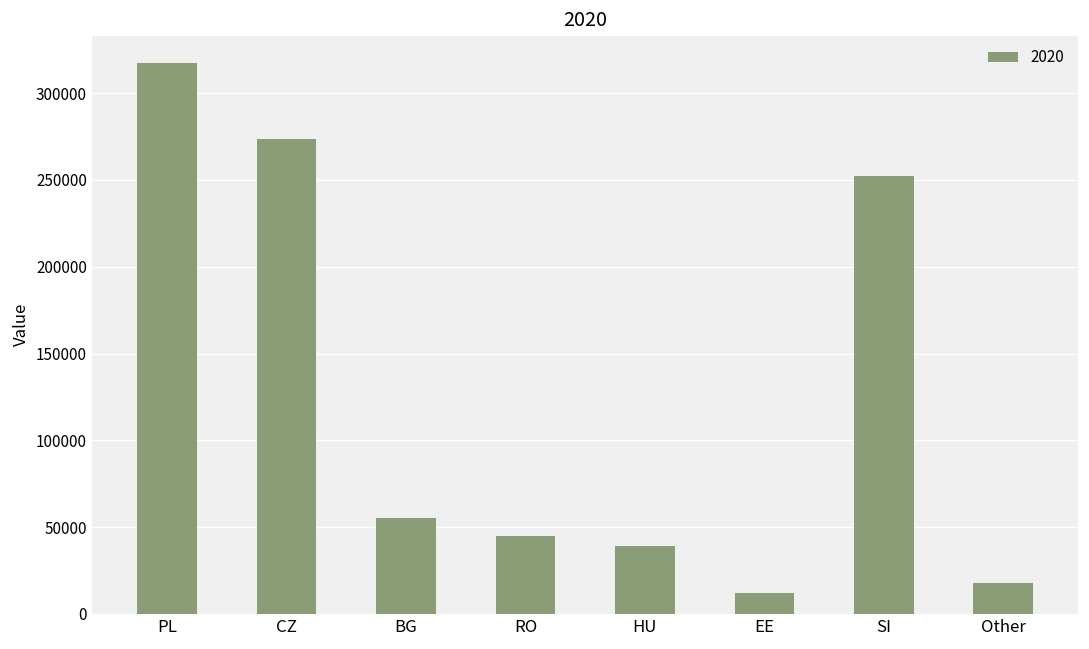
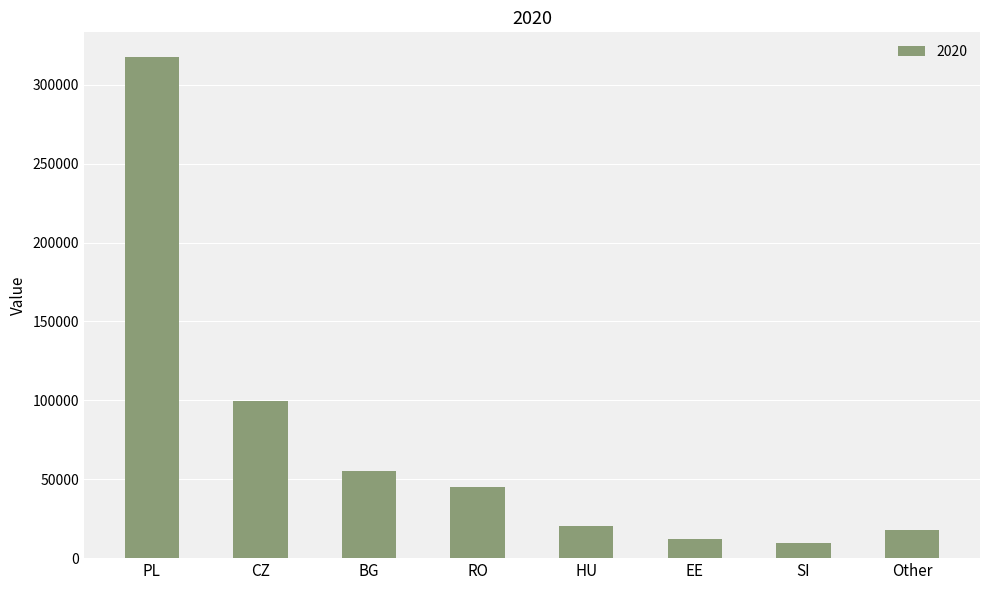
  {
    "PL": 317000,
-   "CZ": 273000,
+   "CZ": 100000,
    "BG": 55000,
    "RO": 45000,
-   "HU": 39000,
+   "HU": 20000,
    "EE": 12000,
-   "SI": 253000,
+   "SI": 10000,
    "Other": 18000
  }
